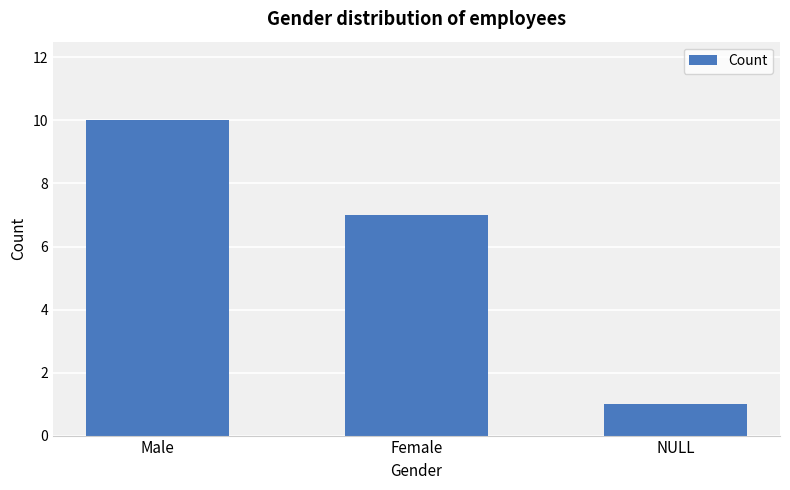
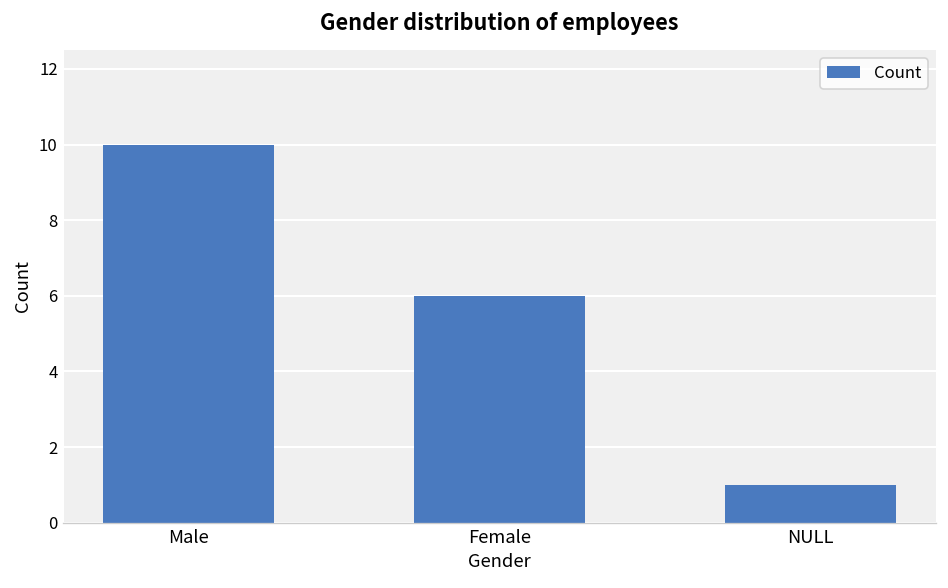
  {
    "Male": 10,
-   "Female": 7,
+   "Female": 6,
    "NULL": 1
  }
